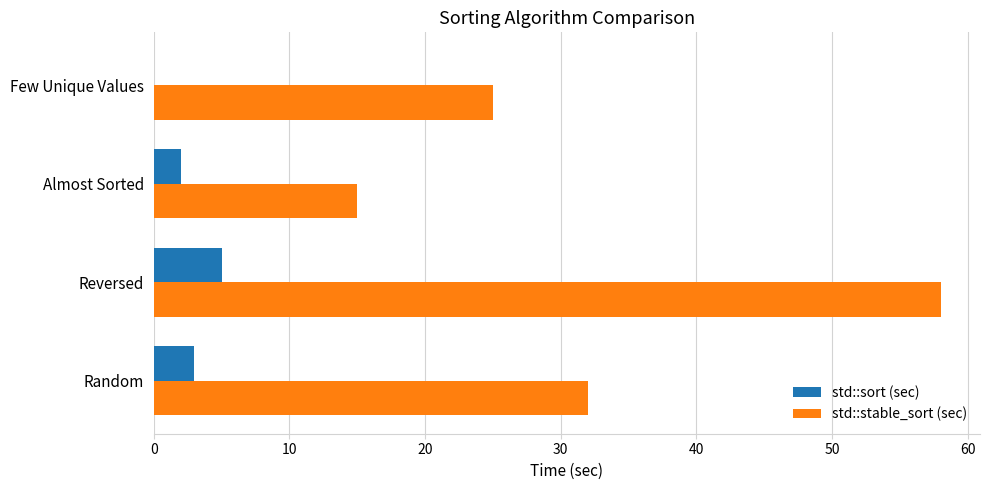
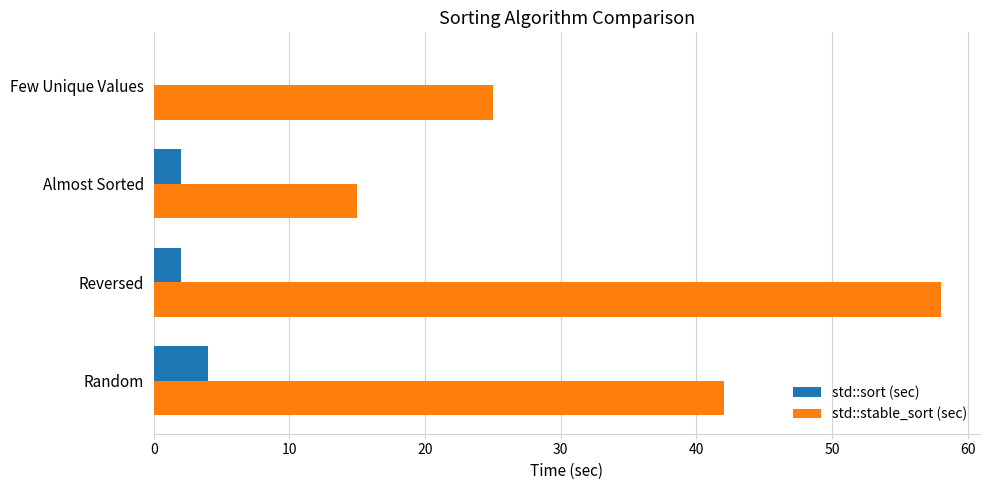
  {
    "std::sort (sec)": {
      "Few Unique Values": 0,
      "Almost Sorted": 2,
-     "Reversed": 5,
-     "Random": 3
+     "Reversed": 2,
+     "Random": 4
    },
    "std::stable_sort (sec)": {
      "Few Unique Values": 25,
      "Almost Sorted": 15,
      "Reversed": 58,
-     "Random": 32
+     "Random": 42
    }
  }
